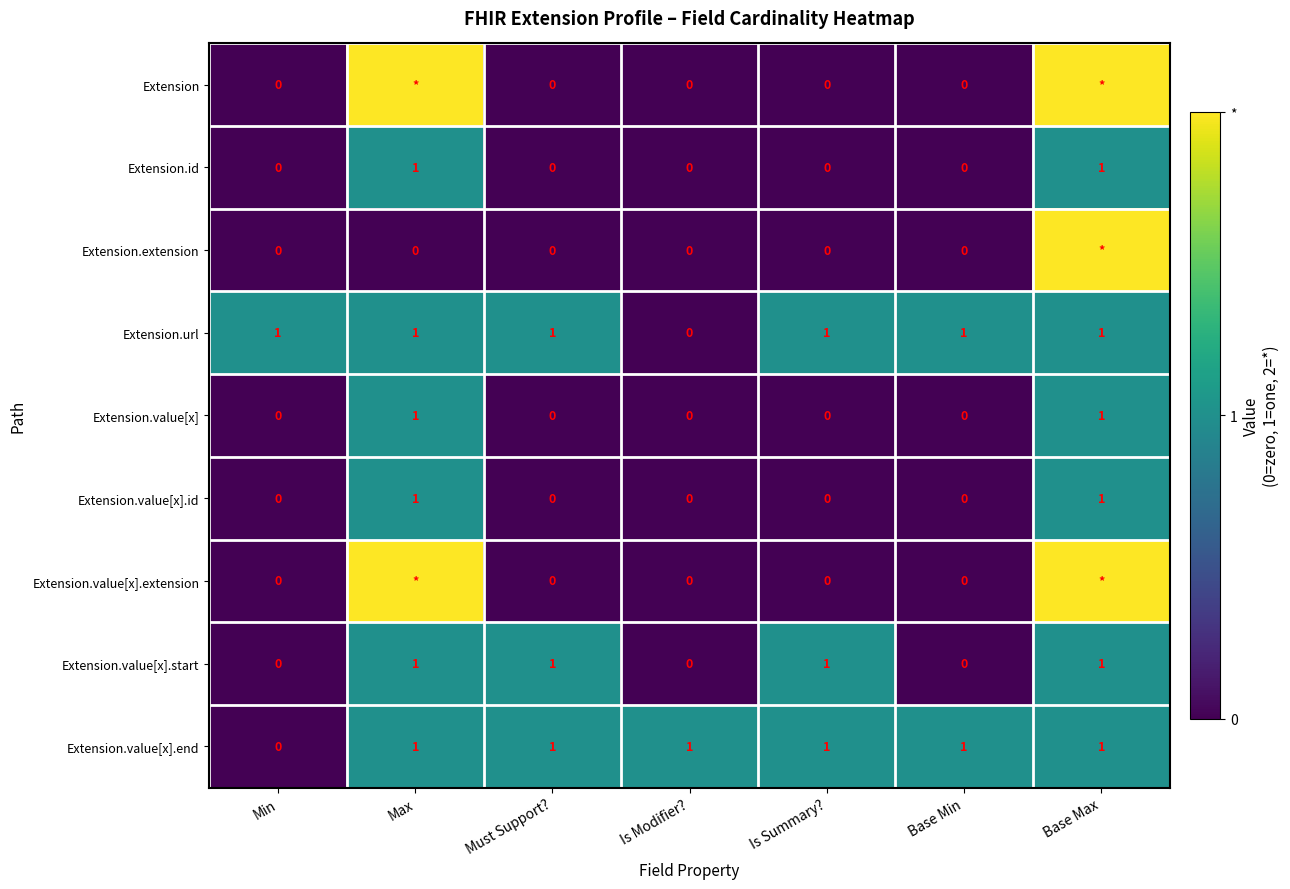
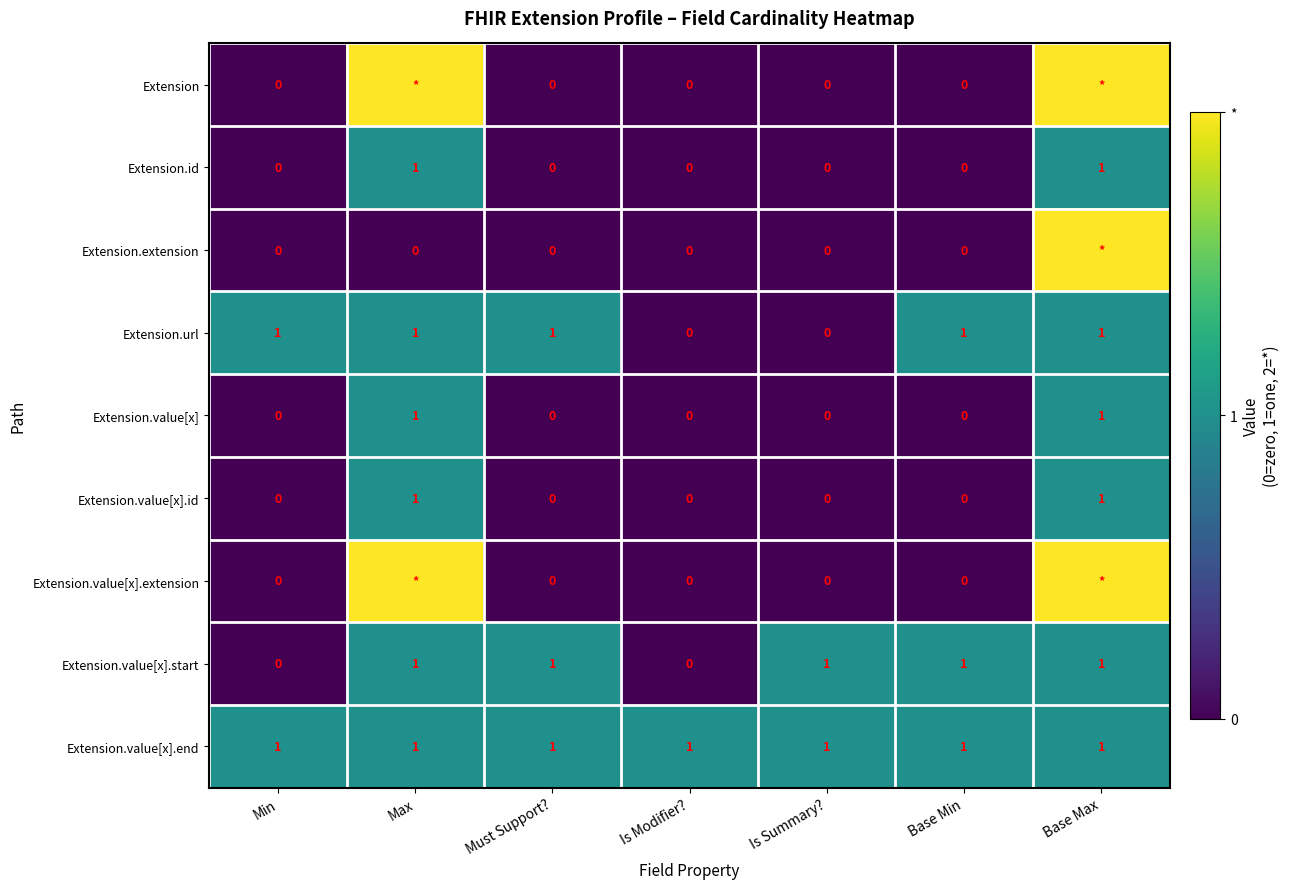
  {
    "Extension": {
      "Min": 0,
      "Must Support?": 0,
      "Is Modifier?": 0,
      "Is Summary?": 0,
      "Base Min": 0
    },
    "Extension.id": {
      "Min": 0,
      "Max": 1,
      "Must Support?": 0,
      "Is Modifier?": 0,
      "Is Summary?": 0,
      "Base Min": 0,
      "Base Max": 1
    },
    "Extension.extension": {
      "Min": 0,
      "Max": 0,
      "Must Support?": 0,
      "Is Modifier?": 0,
      "Is Summary?": 0,
      "Base Min": 0
    },
    "Extension.url": {
      "Min": 1,
      "Max": 1,
      "Must Support?": 1,
      "Is Modifier?": 0,
-     "Is Summary?": 1,
+     "Is Summary?": 0,
      "Base Min": 1,
      "Base Max": 1
    },
    "Extension.value[x]": {
      "Min": 0,
      "Max": 1,
      "Must Support?": 0,
      "Is Modifier?": 0,
      "Is Summary?": 0,
      "Base Min": 0,
      "Base Max": 1
    },
    "Extension.value[x].id": {
      "Min": 0,
      "Max": 1,
      "Must Support?": 0,
      "Is Modifier?": 0,
      "Is Summary?": 0,
      "Base Min": 0,
      "Base Max": 1
    },
    "Extension.value[x].extension": {
      "Min": 0,
      "Must Support?": 0,
      "Is Modifier?": 0,
      "Is Summary?": 0,
      "Base Min": 0
    },
    "Extension.value[x].start": {
      "Min": 0,
      "Max": 1,
      "Must Support?": 1,
      "Is Modifier?": 0,
      "Is Summary?": 1,
-     "Base Min": 0,
+     "Base Min": 1,
      "Base Max": 1
    },
    "Extension.value[x].end": {
-     "Min": 0,
+     "Min": 1,
      "Max": 1,
      "Must Support?": 1,
      "Is Modifier?": 1,
      "Is Summary?": 1,
      "Base Min": 1,
      "Base Max": 1
    }
  }
